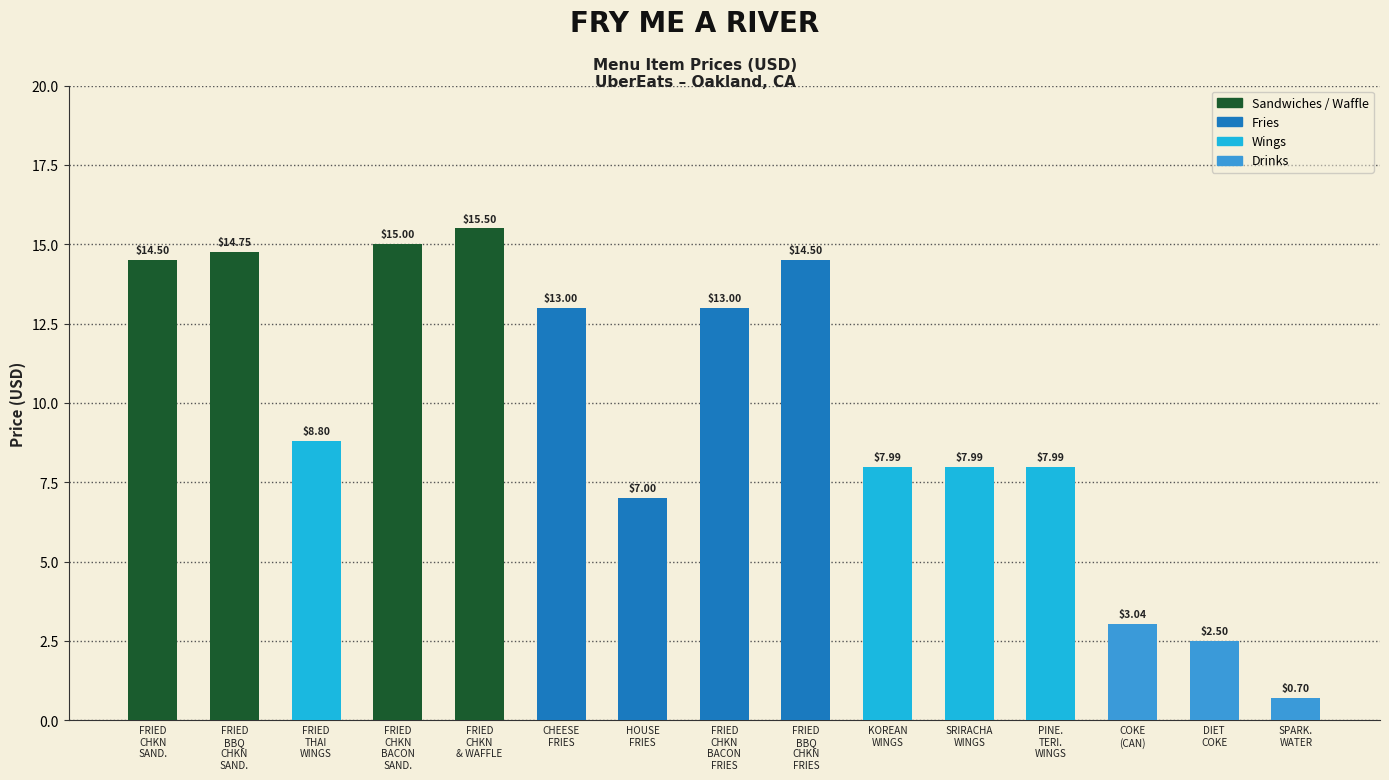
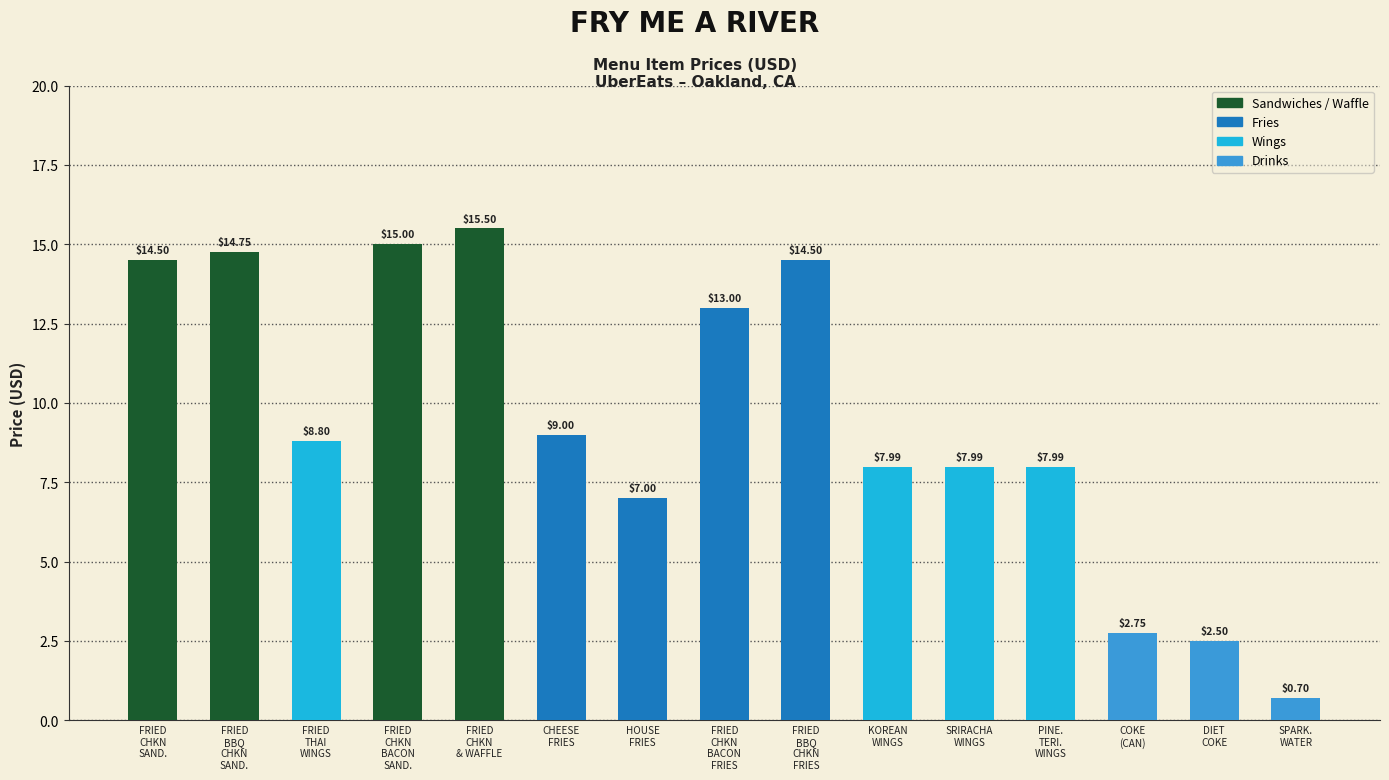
  {
    "FRIED CHKN SAND.": "$14.50",
    "FRIED BBQ CHKN SAND.": "$14.75",
    "FRIED THAI WINGS": "$8.80",
    "FRIED CHKN BACON SAND.": "$15.00",
    "FRIED CHKN & WAFFLE": "$15.50",
-   "CHEESE FRIES": "$13.00",
+   "CHEESE FRIES": "$9.00",
    "HOUSE FRIES": "$7.00",
    "FRIED CHKN BACON FRIES": "$13.00",
    "FRIED BBQ CHKN FRIES": "$14.50",
    "KOREAN WINGS": "$7.99",
    "SRIRACHA WINGS": "$7.99",
    "PINE. TERI. WINGS": "$7.99",
-   "COKE (CAN)": "$3.04",
+   "COKE (CAN)": "$2.75",
    "DIET COKE": "$2.50",
    "SPARK. WATER": "$0.70"
  }
